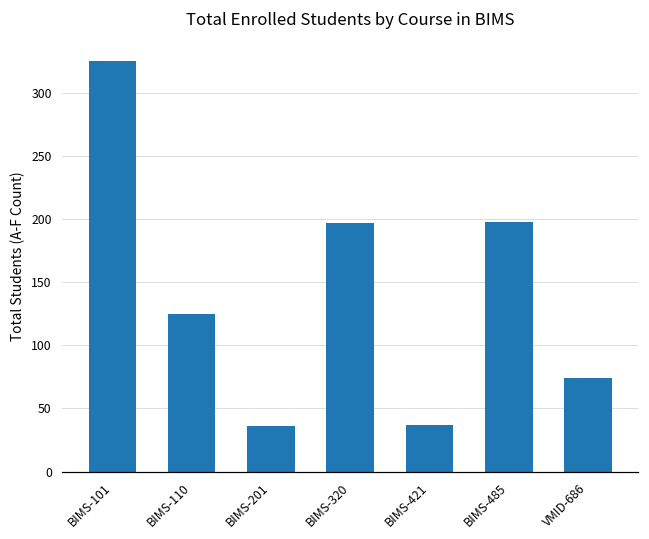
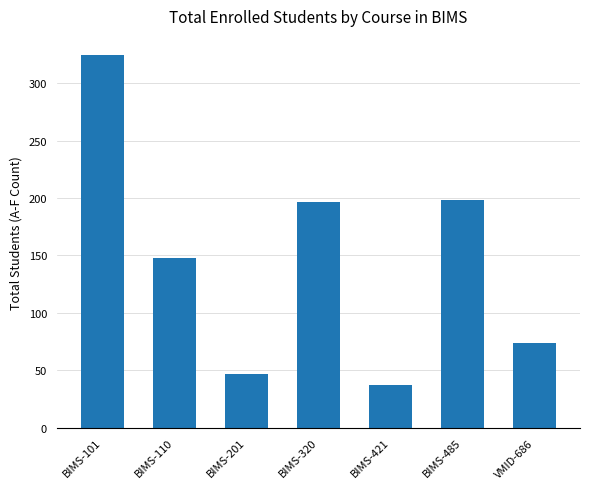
  {
    "BIMS-101": 325,
-   "BIMS-110": 125,
-   "BIMS-201": 36,
+   "BIMS-110": 148,
+   "BIMS-201": 47,
    "BIMS-320": 197,
    "BIMS-421": 37,
    "BIMS-485": 198,
    "VMID-686": 74
  }
